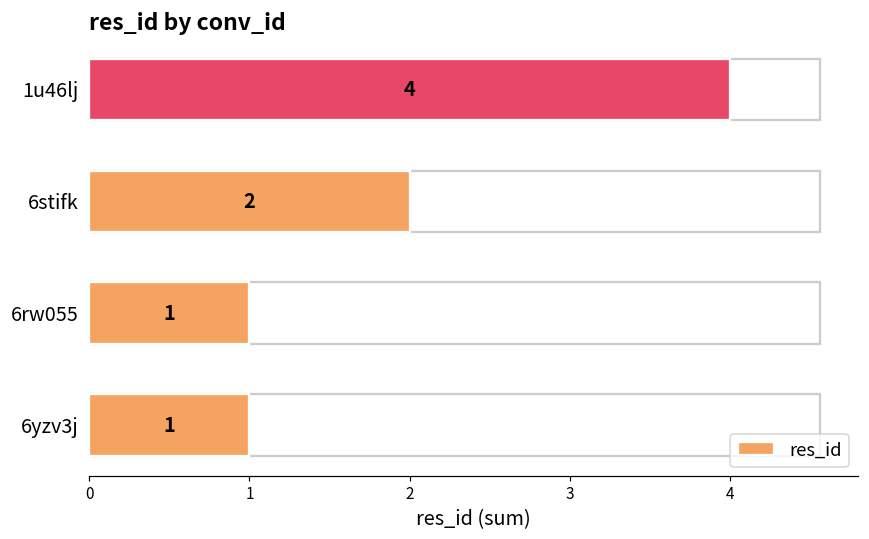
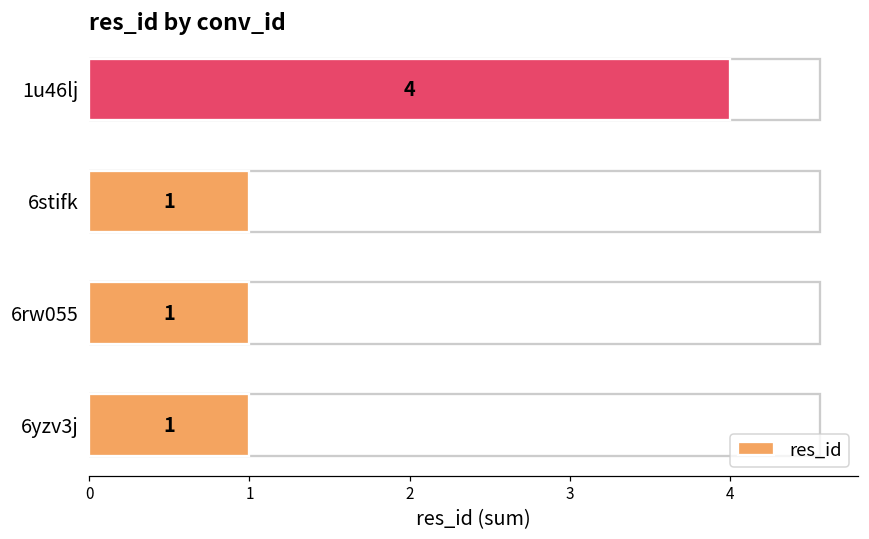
  {
    "1u46lj": 4,
-   "6stifk": 2,
+   "6stifk": 1,
    "6rw055": 1,
    "6yzv3j": 1
  }
